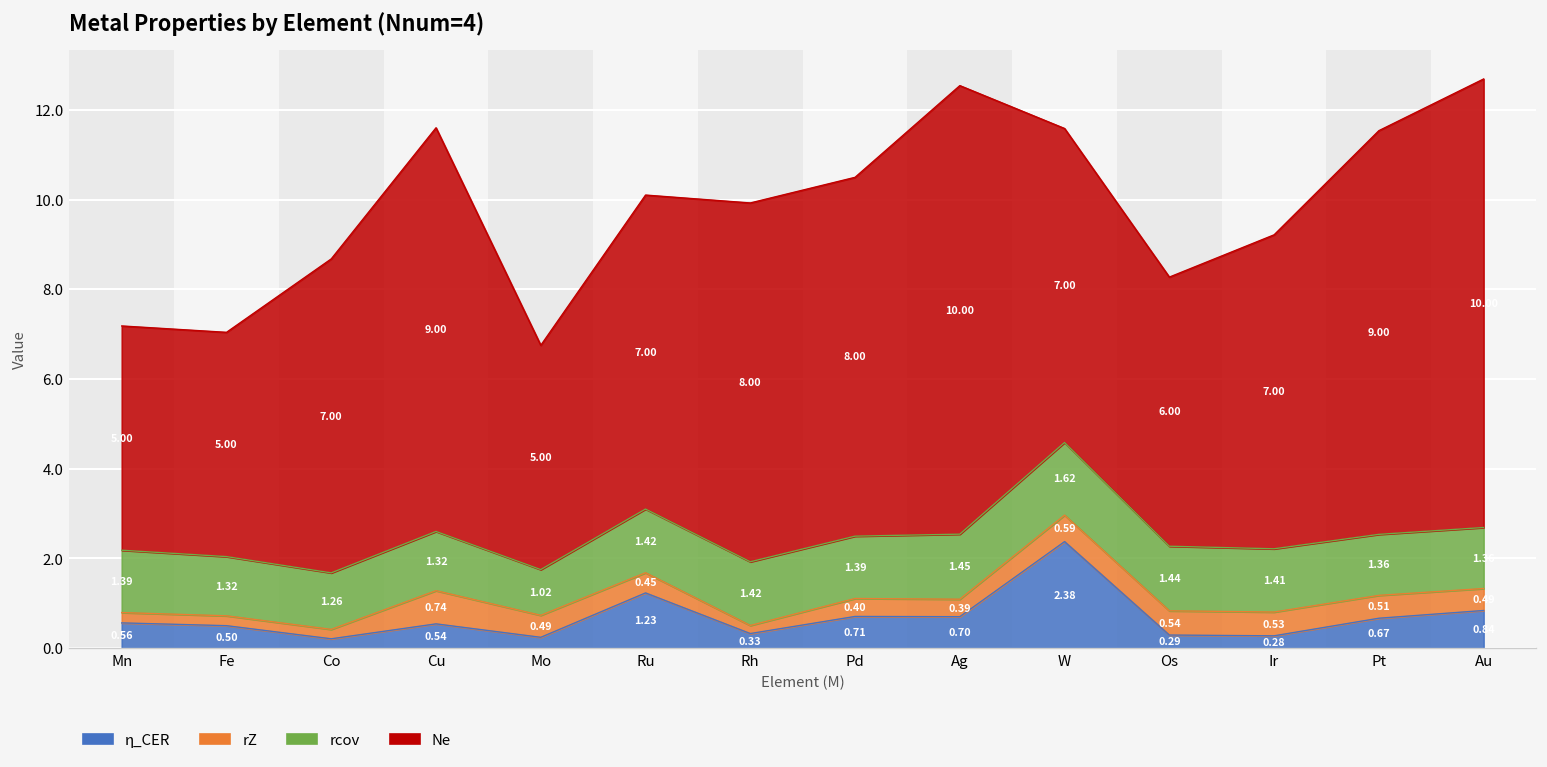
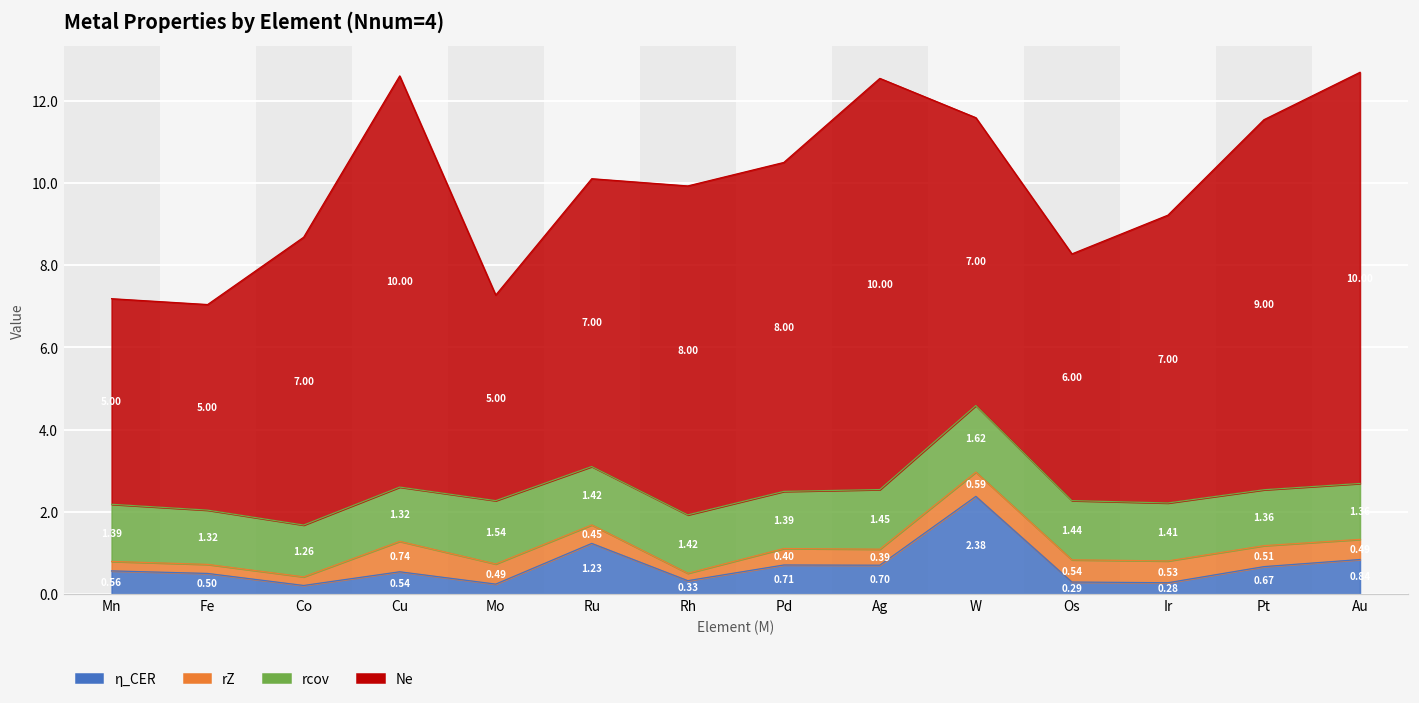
  {
    "η_CER": {
      "Fe": 0.50,
      "Cu": 0.54,
      "Ru": 1.23,
      "Rh": 0.33,
      "Pd": 0.71,
      "Ag": 0.70,
      "Os": 0.29,
      "Ir": 0.28,
      "Pt": 0.67,
      "Au": 0.84
    },
    "rZ": {
      "Cu": 0.74,
      "Mo": 0.49,
      "Ru": 0.45,
      "Pd": 0.40,
      "Ag": 0.39,
      "W": 0.59,
      "Os": 0.54,
      "Ir": 0.53,
      "Pt": 0.51,
      "Au": 0.49
    },
    "rcov": {
      "Fe": 1.32,
      "Co": 1.26,
      "Cu": 1.32,
-     "Mo": 1.02,
+     "Mo": 1.54,
      "Ru": 1.42,
      "Rh": 1.42,
      "Pd": 1.39,
      "Ag": 1.45,
      "Os": 1.44,
      "Ir": 1.41,
      "Pt": 1.36,
      "Au": 1.36
    },
    "Ne": {
-     "Cu": 9.00
+     "Cu": 10.00
    }
  }
